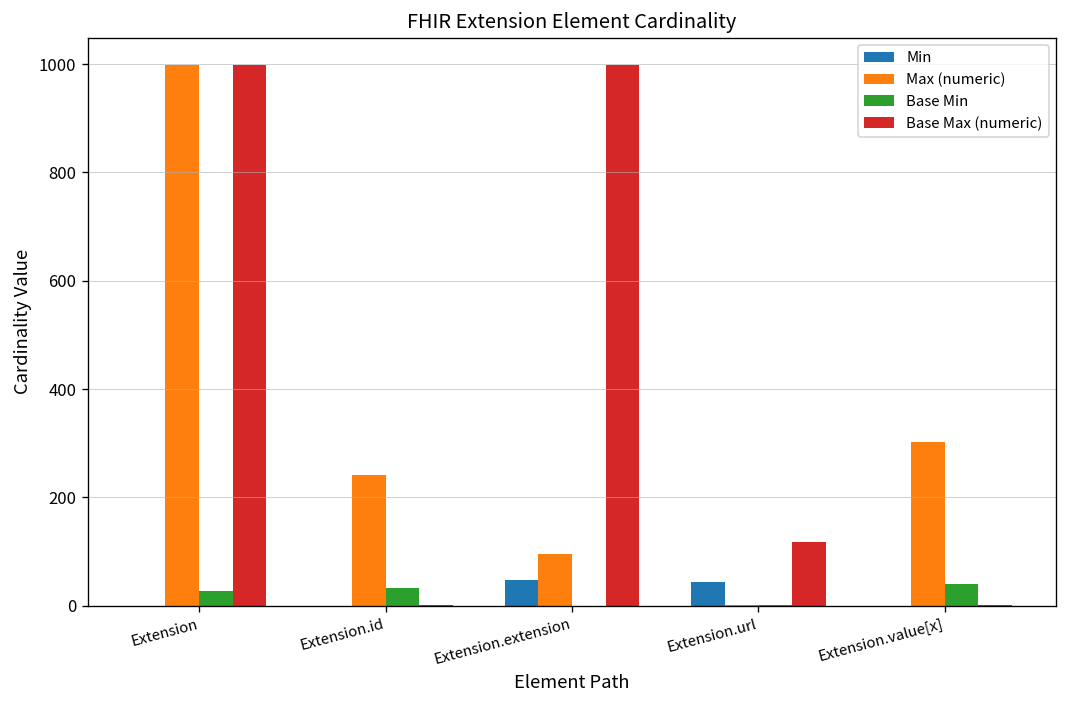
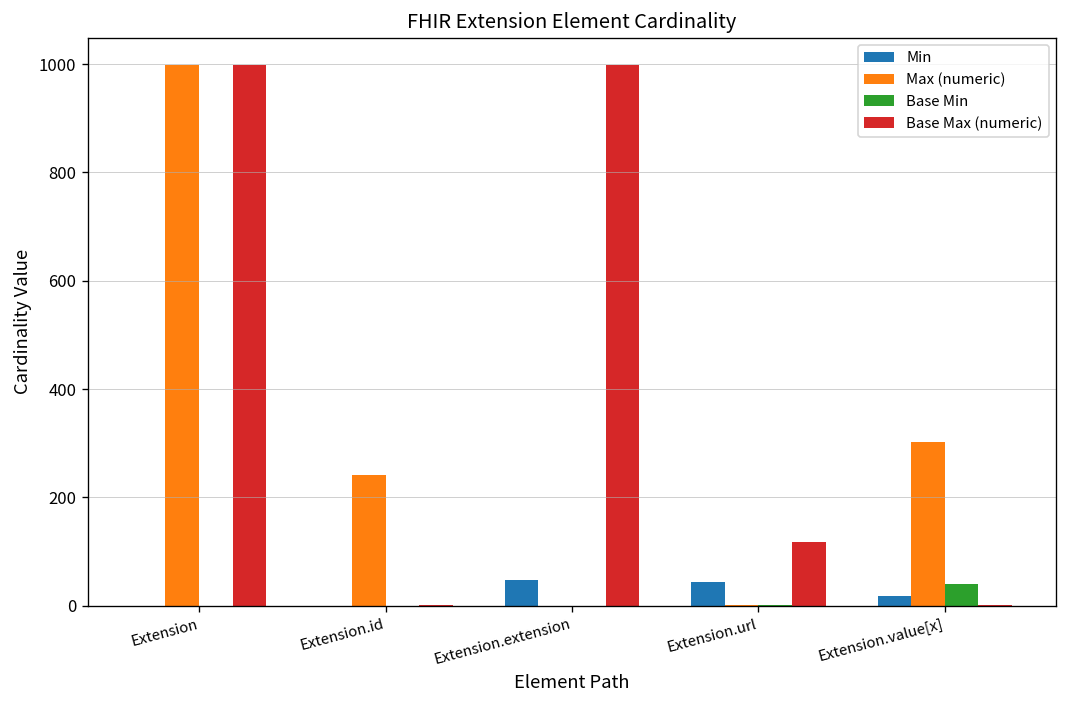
  {
    "Min": {
      "Extension": 0,
      "Extension.id": 0,
      "Extension.extension": 50,
      "Extension.url": 40,
-     "Extension.value[x]": 0
+     "Extension.value[x]": 20
    },
    "Max (numeric)": {
      "Extension": 1000,
      "Extension.id": 240,
-     "Extension.extension": 100,
+     "Extension.extension": 0,
      "Extension.value[x]": 300
    },
    "Base Min": {
-     "Extension": 30,
-     "Extension.id": 30,
+     "Extension": 0,
+     "Extension.id": 0,
      "Extension.extension": 0,
      "Extension.value[x]": 40
    },
    "Base Max (numeric)": {
      "Extension": 1000,
      "Extension.extension": 1000,
      "Extension.url": 120
    }
  }
